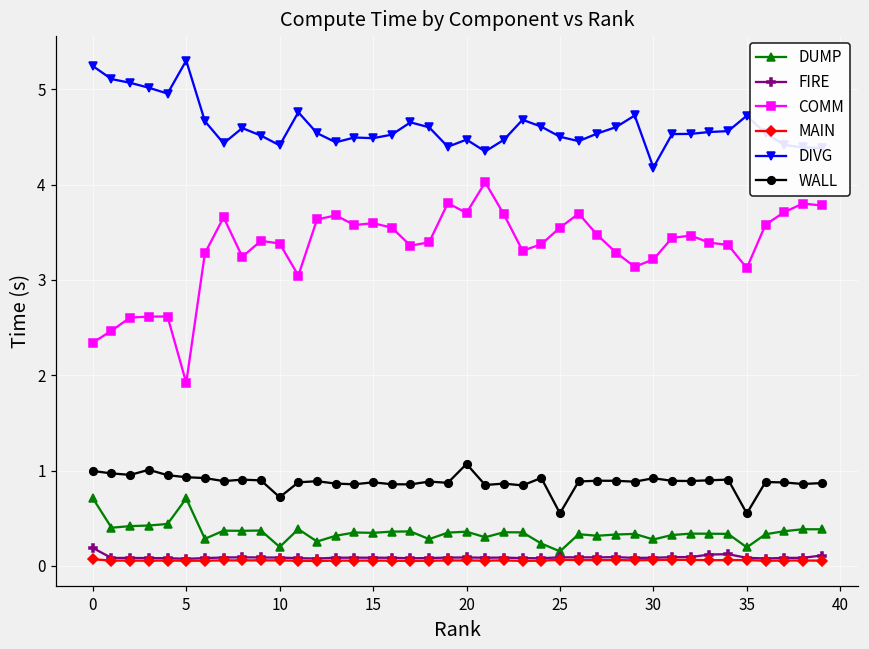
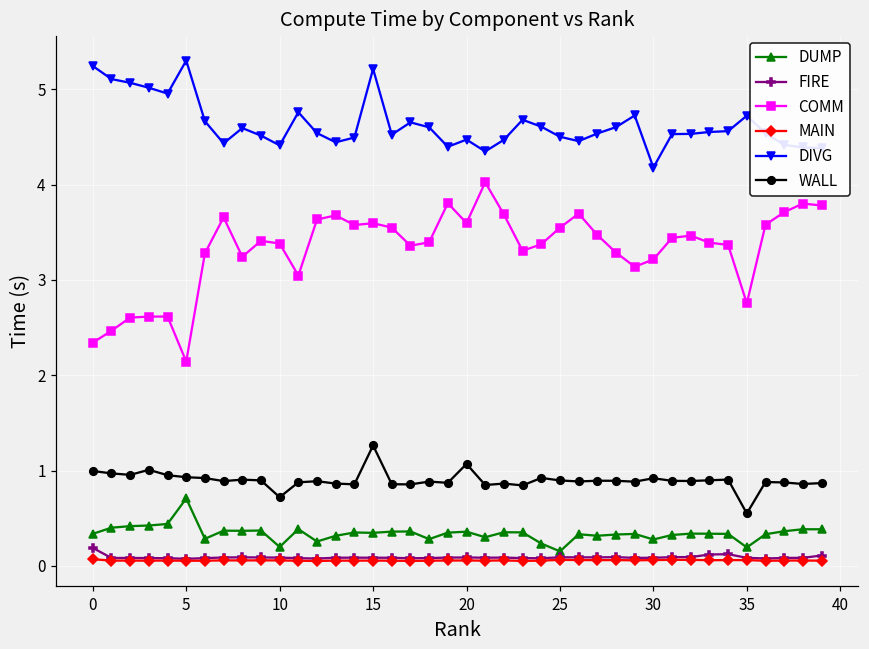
  {
    "DUMP": {
-     "0": 0.7,
+     "0": 0.3,
      "5": 0.7,
      "10": 0.2,
      "15": 0.3,
      "20": 0.4,
      "25": 0.2,
      "30": 0.3,
      "35": 0.2
    },
    "FIRE": {
      "0": 0.2,
      "10": 0.1,
      "15": 0.1,
      "20": 0.1
    },
    "COMM": {
      "0": 2.3,
-     "5": 1.9,
+     "5": 2.1,
      "10": 3.4,
      "15": 3.6,
-     "20": 3.7,
+     "20": 3.6,
      "25": 3.5,
      "30": 3.2,
-     "35": 3.1
+     "35": 2.8
    },
    "MAIN": {
      "0": 0.1,
      "10": 0.1,
      "15": 0.1,
      "20": 0.1
    },
    "DIVG": {
      "0": 5.2,
      "5": 5.3,
      "10": 4.4,
-     "15": 4.5,
+     "15": 5.2,
      "20": 4.5,
      "25": 4.5,
      "30": 4.2,
      "35": 4.7
    },
    "WALL": {
      "0": 1.0,
      "5": 0.9,
      "10": 0.7,
-     "15": 0.9,
+     "15": 1.3,
      "20": 1.1,
-     "25": 0.6,
+     "25": 0.9,
      "30": 0.9,
      "35": 0.5
    }
  }
